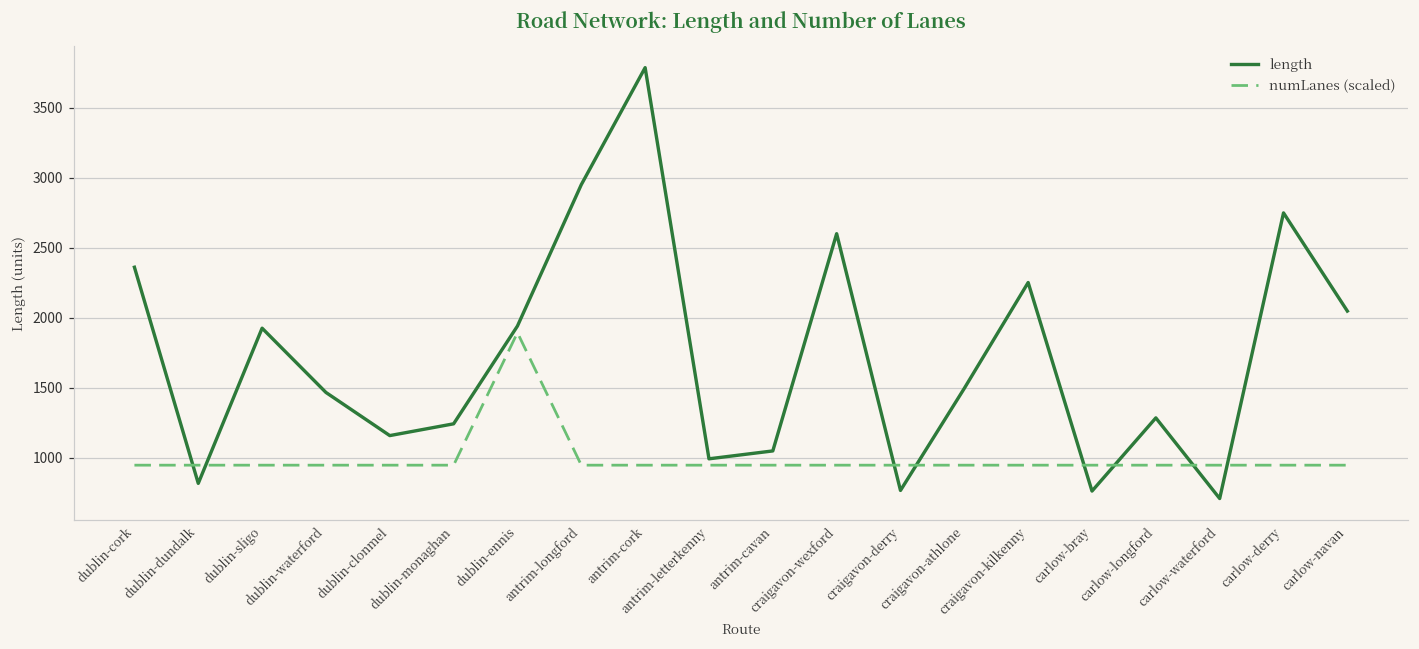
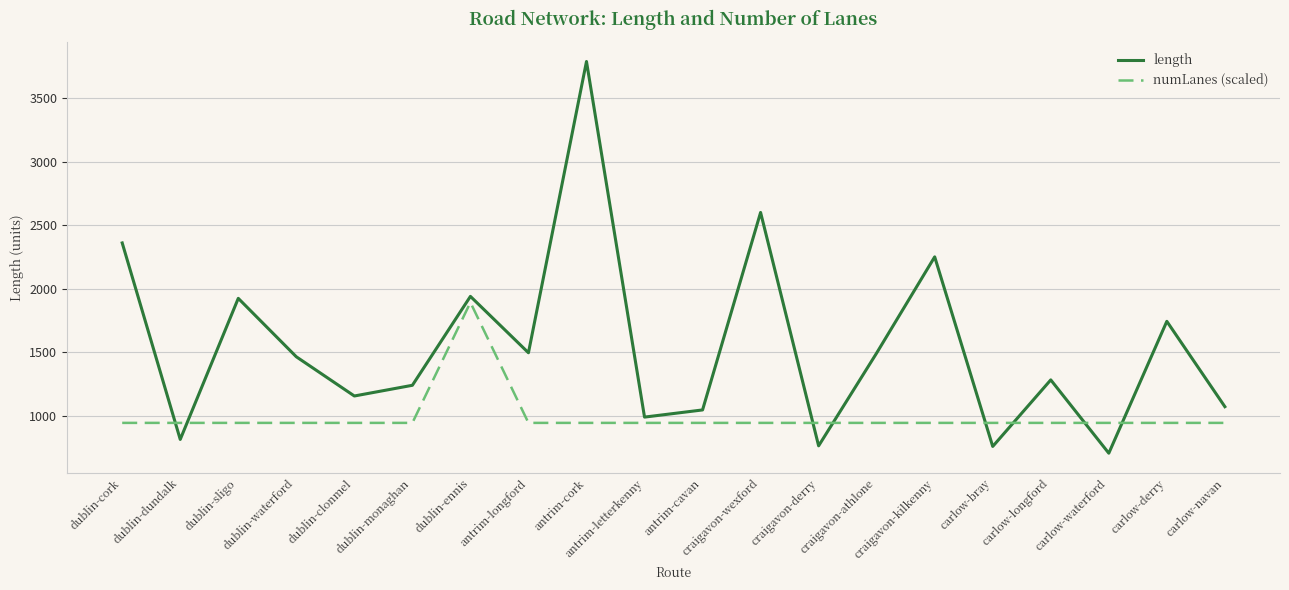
  {
    "length": {
      "dublin-cork": 2360,
      "dublin-dundalk": 820,
      "dublin-sligo": 1930,
      "dublin-waterford": 1470,
      "dublin-clonmel": 1160,
      "dublin-monaghan": 1240,
      "dublin-ennis": 1940,
-     "antrim-longford": 2950,
+     "antrim-longford": 1500,
      "antrim-cork": 3790,
      "antrim-letterkenny": 990,
      "antrim-cavan": 1050,
      "craigavon-wexford": 2600,
      "craigavon-derry": 770,
      "craigavon-athlone": 1500,
      "craigavon-kilkenny": 2250,
      "carlow-bray": 760,
      "carlow-longford": 1280,
      "carlow-waterford": 710,
-     "carlow-derry": 2750,
-     "carlow-navan": 2050
+     "carlow-derry": 1740,
+     "carlow-navan": 1070
    },
    "numLanes (scaled)": {
      "dublin-cork": 950,
      "dublin-dundalk": 950,
      "dublin-sligo": 950,
      "dublin-waterford": 950,
      "dublin-clonmel": 950,
      "dublin-monaghan": 950,
      "dublin-ennis": 1890,
      "antrim-longford": 950,
      "antrim-cork": 950,
      "antrim-letterkenny": 950,
      "antrim-cavan": 950,
      "craigavon-wexford": 950,
      "craigavon-derry": 950,
      "craigavon-athlone": 950,
      "craigavon-kilkenny": 950,
      "carlow-bray": 950,
      "carlow-longford": 950,
      "carlow-waterford": 950,
      "carlow-derry": 950,
      "carlow-navan": 950
    }
  }
